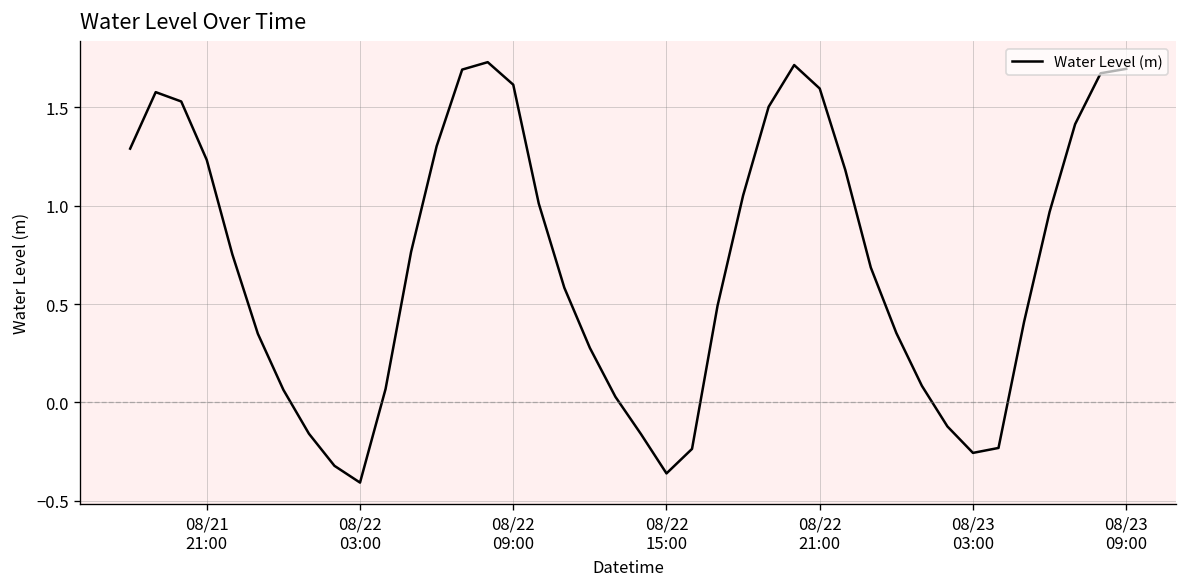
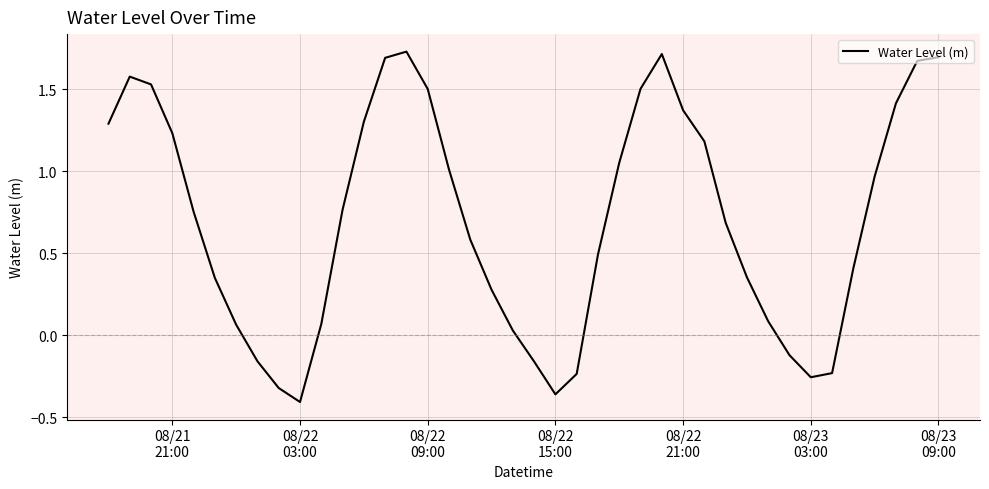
  {
    "08/21 21:00": 1.23,
    "08/22 03:00": -0.41,
-   "08/22 09:00": 1.62,
+   "08/22 09:00": 1.50,
    "08/22 15:00": -0.36,
-   "08/22 21:00": 1.60,
+   "08/22 21:00": 1.37,
    "08/23 03:00": -0.26
  }
